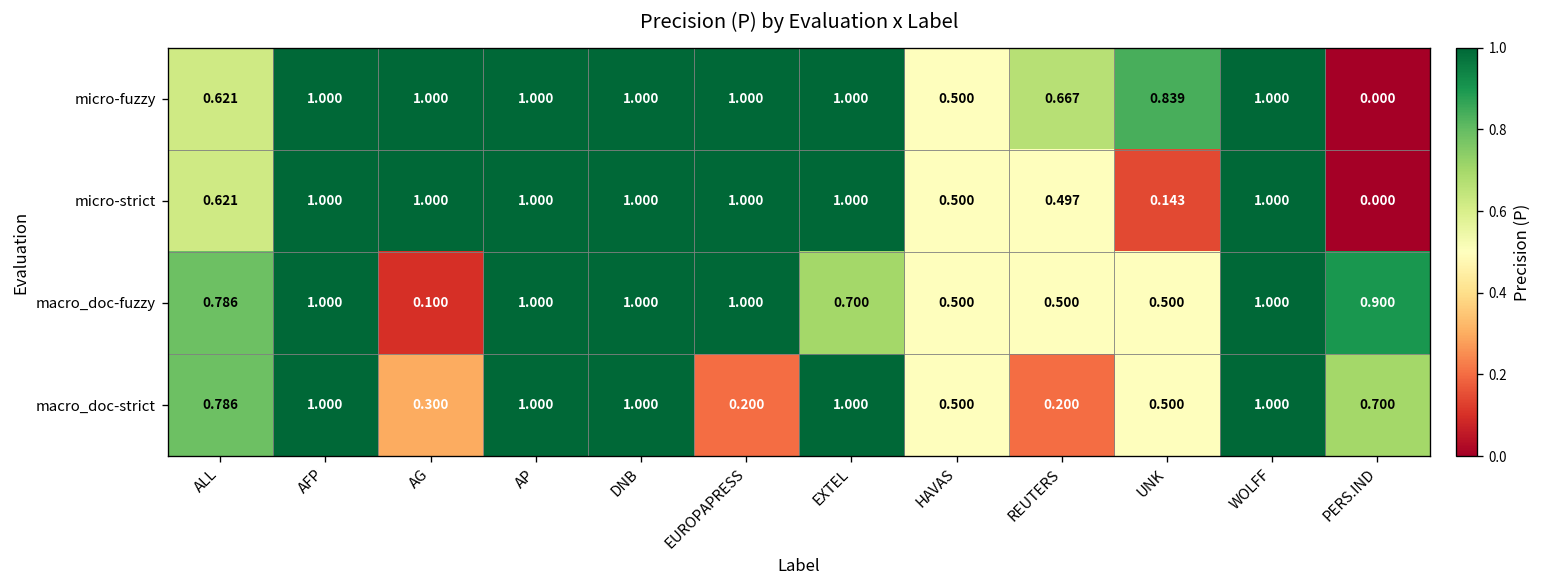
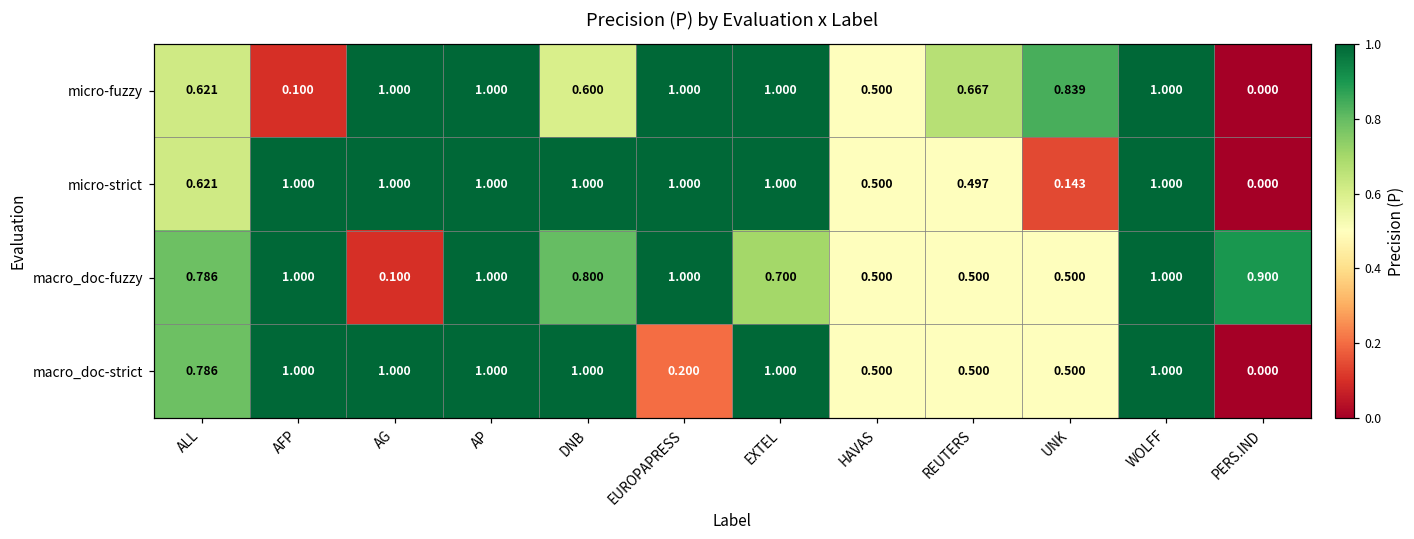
  {
    "micro-fuzzy": {
      "ALL": 0.621,
-     "AFP": 1.000,
+     "AFP": 0.100,
      "AG": 1.000,
      "AP": 1.000,
-     "DNB": 1.000,
+     "DNB": 0.600,
      "EUROPAPRESS": 1.000,
      "EXTEL": 1.000,
      "HAVAS": 0.500,
      "REUTERS": 0.667,
      "UNK": 0.839,
      "WOLFF": 1.000,
      "PERS.IND": 0.000
    },
    "micro-strict": {
      "ALL": 0.621,
      "AFP": 1.000,
      "AG": 1.000,
      "AP": 1.000,
      "DNB": 1.000,
      "EUROPAPRESS": 1.000,
      "EXTEL": 1.000,
      "HAVAS": 0.500,
      "REUTERS": 0.497,
      "UNK": 0.143,
      "WOLFF": 1.000,
      "PERS.IND": 0.000
    },
    "macro_doc-fuzzy": {
      "ALL": 0.786,
      "AFP": 1.000,
      "AG": 0.100,
      "AP": 1.000,
-     "DNB": 1.000,
+     "DNB": 0.800,
      "EUROPAPRESS": 1.000,
      "EXTEL": 0.700,
      "HAVAS": 0.500,
      "REUTERS": 0.500,
      "UNK": 0.500,
      "WOLFF": 1.000,
      "PERS.IND": 0.900
    },
    "macro_doc-strict": {
      "ALL": 0.786,
      "AFP": 1.000,
-     "AG": 0.300,
+     "AG": 1.000,
      "AP": 1.000,
      "DNB": 1.000,
      "EUROPAPRESS": 0.200,
      "EXTEL": 1.000,
      "HAVAS": 0.500,
-     "REUTERS": 0.200,
+     "REUTERS": 0.500,
      "UNK": 0.500,
      "WOLFF": 1.000,
-     "PERS.IND": 0.700
+     "PERS.IND": 0.000
    }
  }
